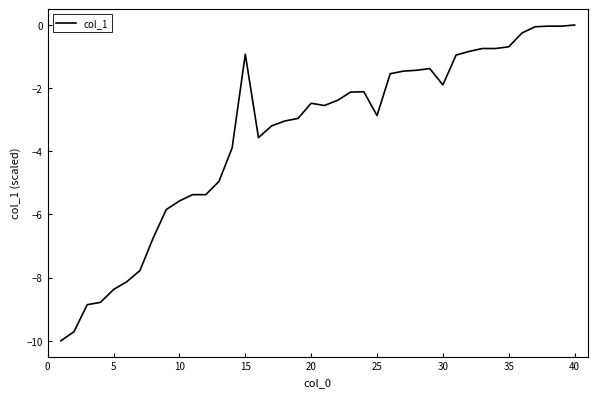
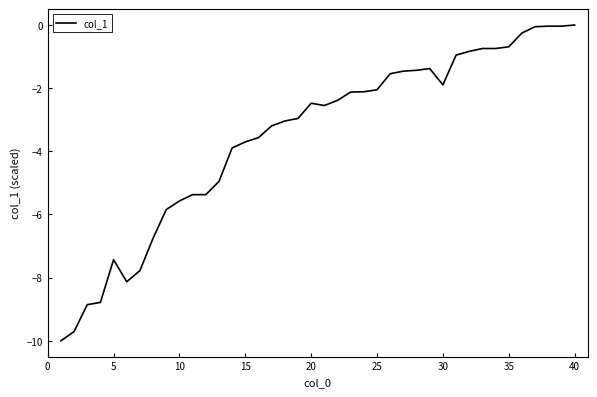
  {
-   "5": -8.4,
+   "5": -7.4,
    "10": -5.6,
-   "15": -0.9,
+   "15": -3.7,
    "20": -2.5,
-   "25": -2.9,
+   "25": -2.1,
    "30": -1.9,
    "35": -0.7,
    "40": 0.0
  }
